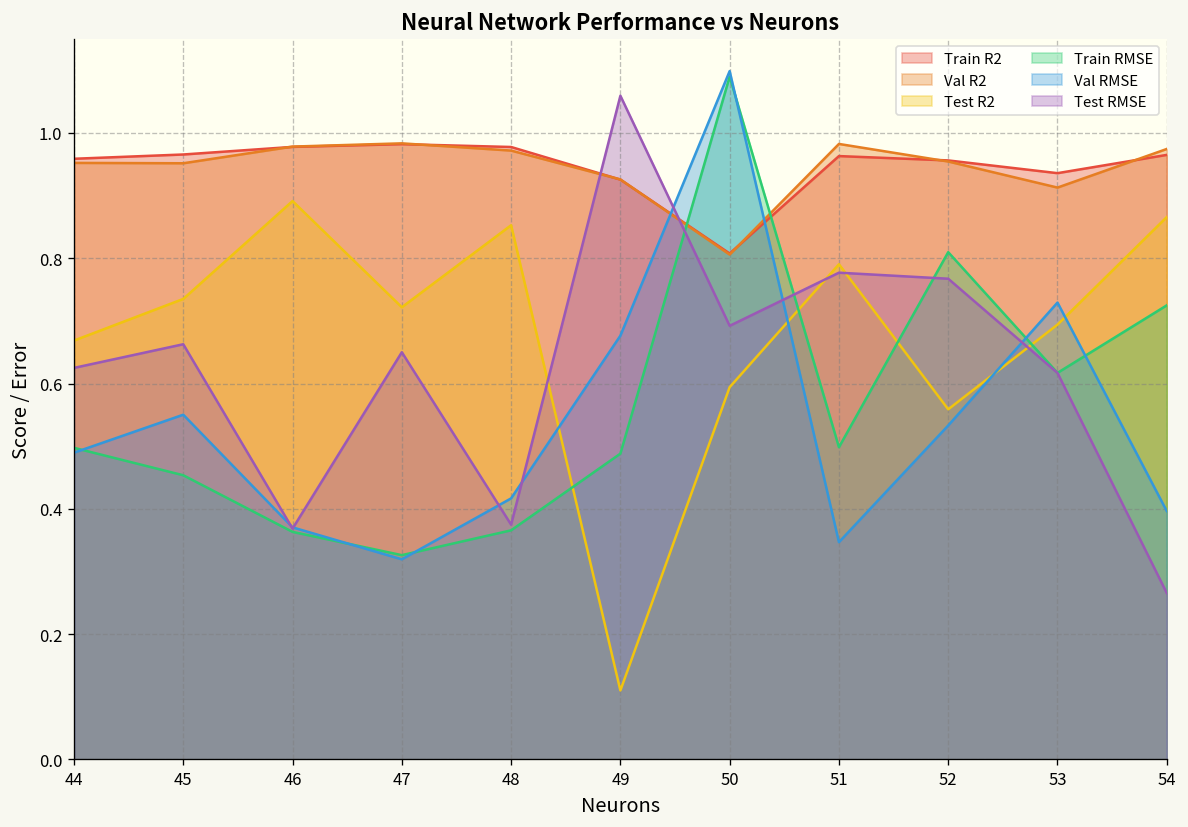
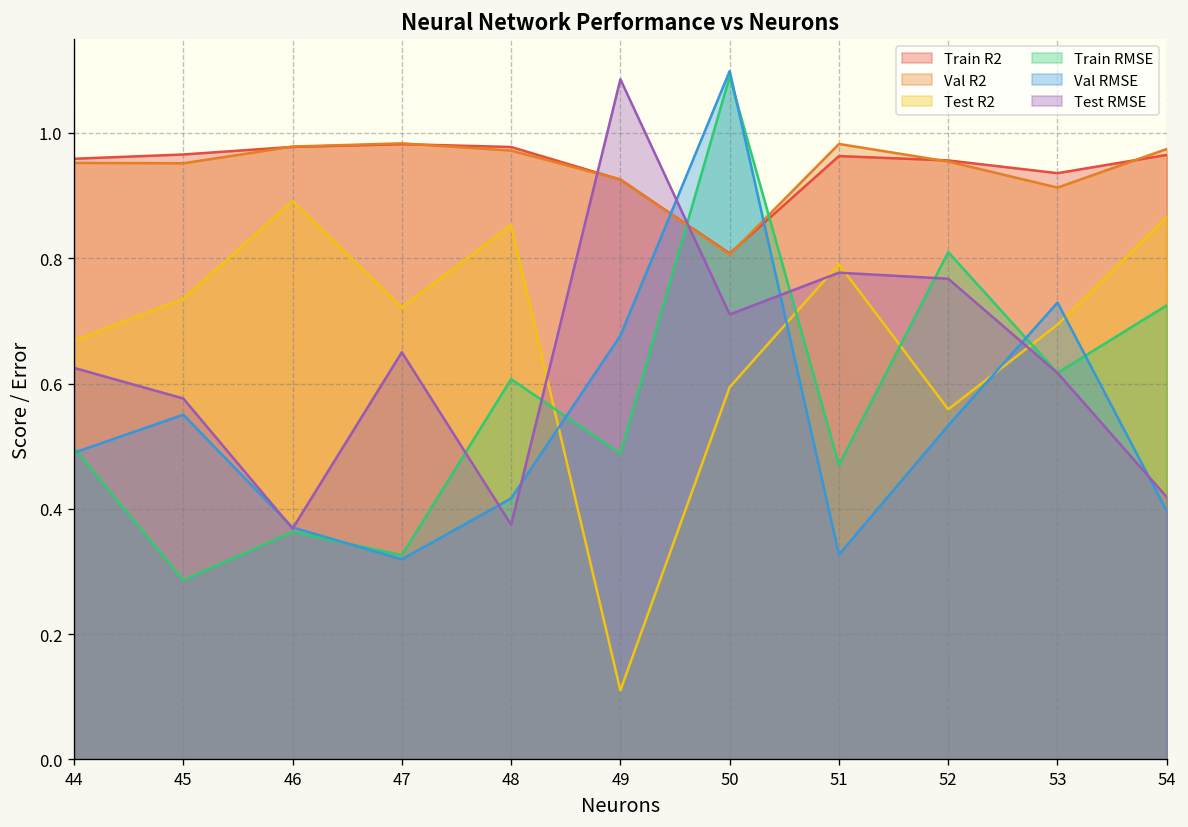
  {
    "Train RMSE": {
      "44": 0.50,
-     "45": 0.45,
+     "45": 0.29,
      "46": 0.36,
      "47": 0.33,
-     "48": 0.37,
+     "48": 0.61,
      "49": 0.49,
      "50": 1.09,
-     "51": 0.50,
+     "51": 0.47,
      "52": 0.81,
      "54": 0.72
    },
    "Val RMSE": {
      "44": 0.49,
      "45": 0.55,
      "47": 0.32,
      "48": 0.42,
      "49": 0.68,
      "50": 1.10,
-     "51": 0.35,
+     "51": 0.33,
      "52": 0.53,
      "53": 0.73,
      "54": 0.40
    },
    "Test RMSE": {
      "44": 0.63,
-     "45": 0.66,
+     "45": 0.58,
      "47": 0.65,
      "48": 0.37,
-     "49": 1.06,
-     "50": 0.69,
+     "49": 1.09,
+     "50": 0.71,
      "51": 0.78,
      "52": 0.77,
-     "54": 0.27
+     "54": 0.42
    }
  }
